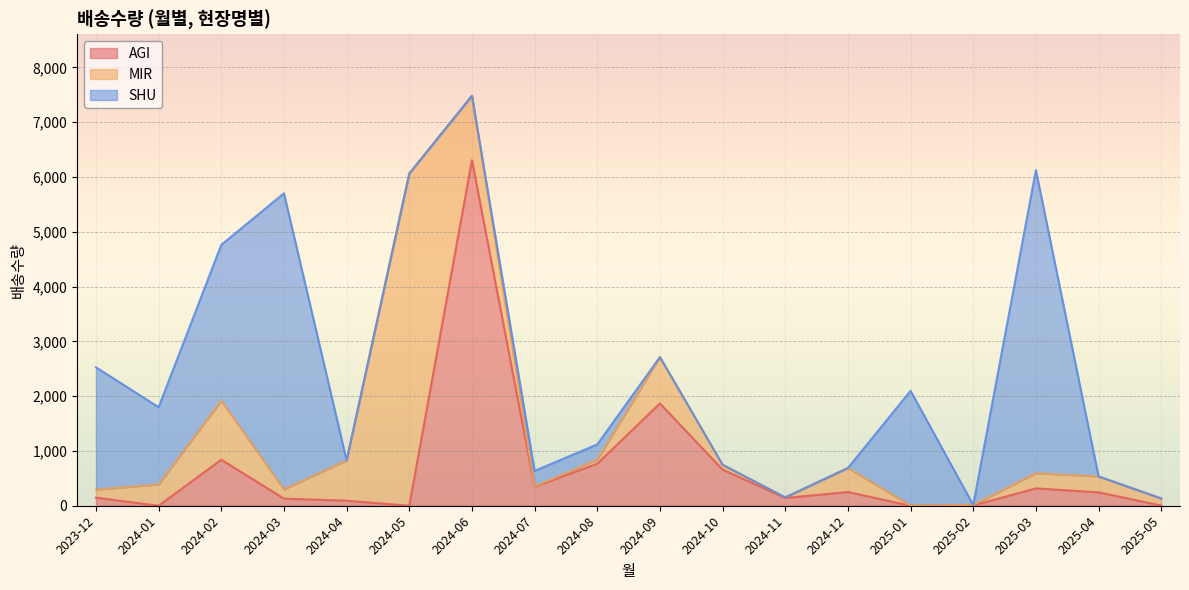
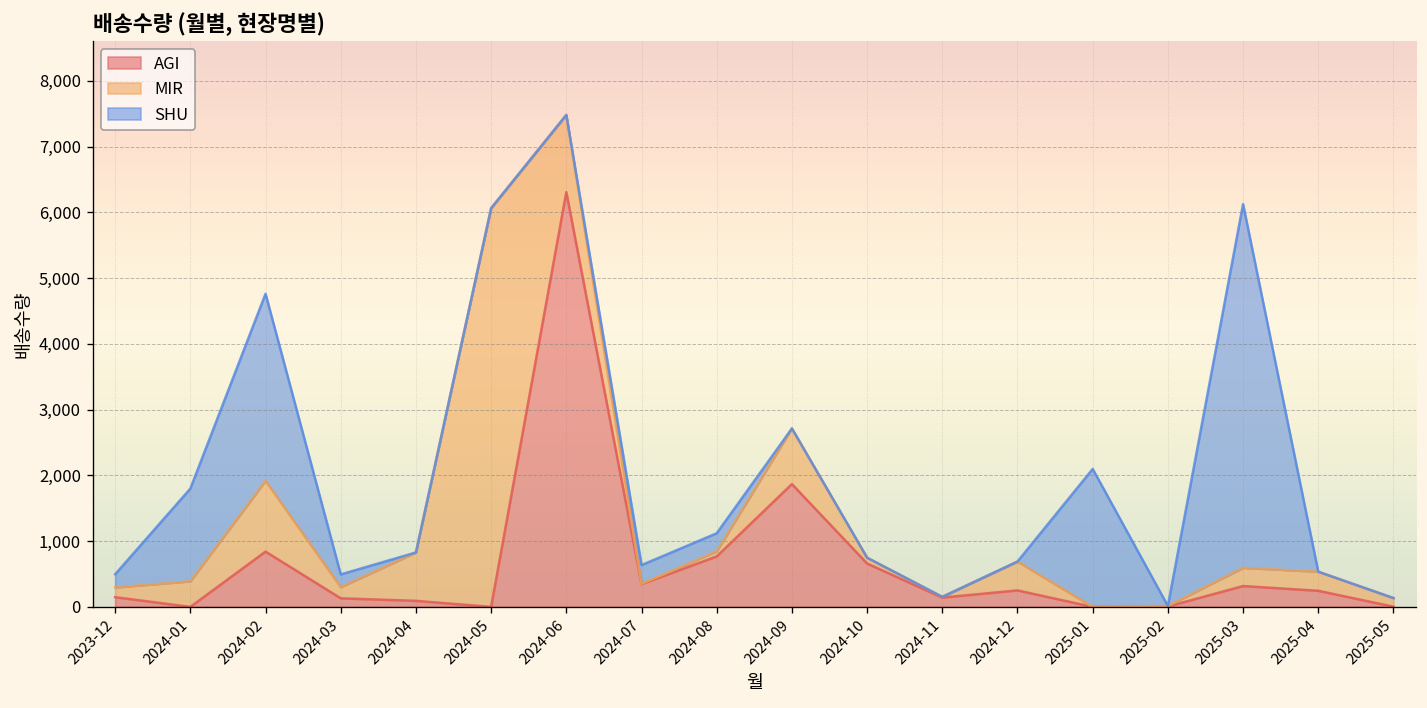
  {
    "SHU": {
-     "2023-12": "2,200",
+     "2023-12": "200",
      "2024-01": "1,400",
      "2024-02": "2,800",
-     "2024-03": "5,400",
+     "2024-03": "200",
      "2024-07": "300",
      "2024-08": "300",
      "2025-01": "2,100",
      "2025-03": "5,500"
    }
  }
